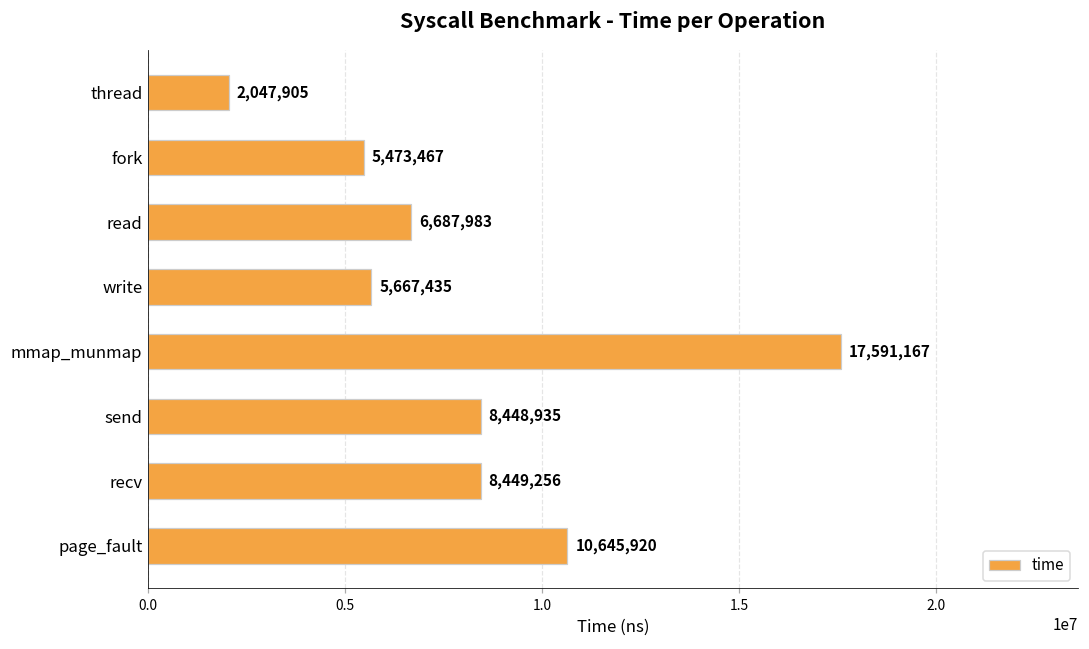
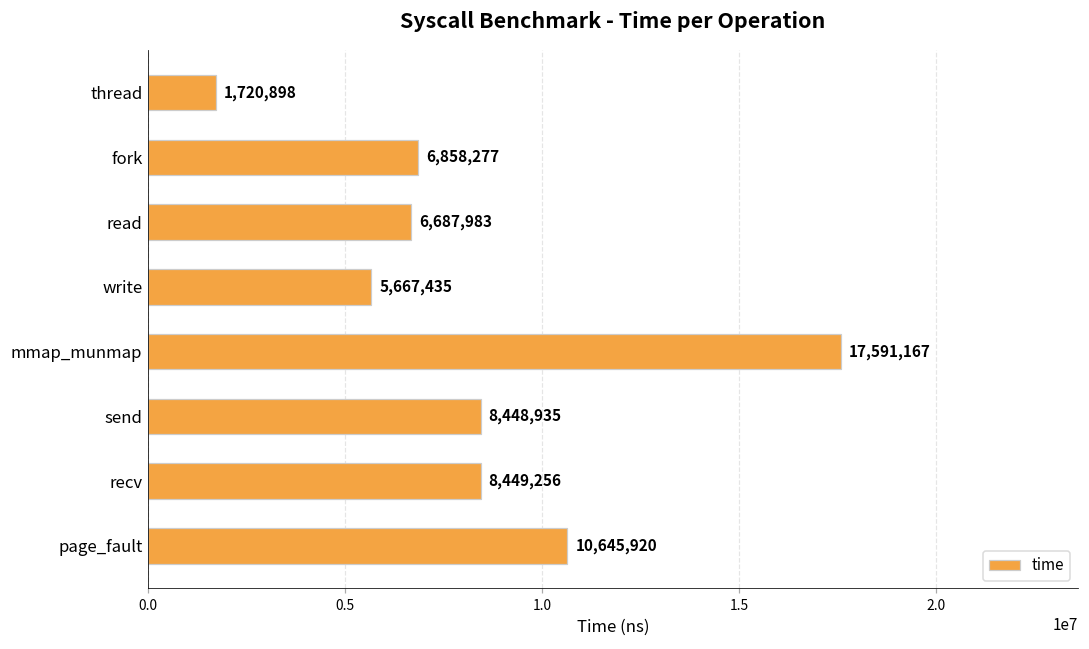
  {
-   "thread": "2,047,905",
-   "fork": "5,473,467",
+   "thread": "1,720,898",
+   "fork": "6,858,277",
    "read": "6,687,983",
    "write": "5,667,435",
    "mmap_munmap": "17,591,167",
    "send": "8,448,935",
    "recv": "8,449,256",
    "page_fault": "10,645,920"
  }
